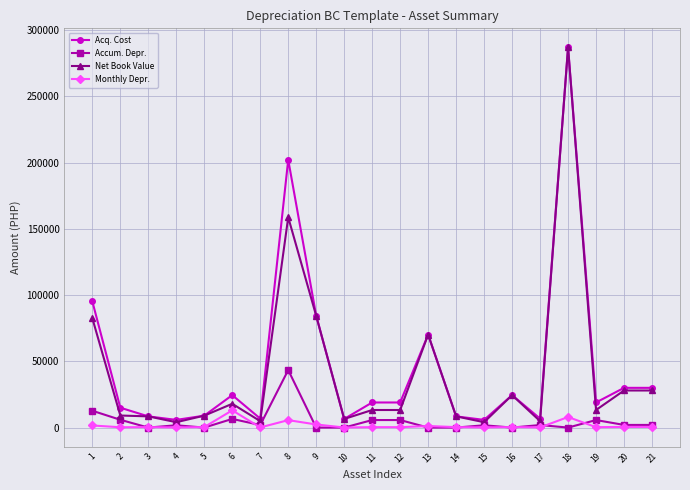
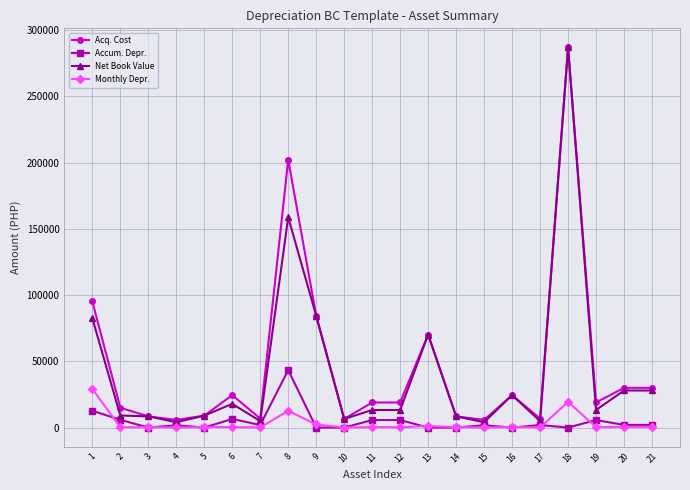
  {
    "Monthly Depr.": {
-     "1": 2000,
+     "1": 29000,
      "2": 0,
-     "6": 13000,
-     "8": 6000,
+     "6": 0,
+     "8": 13000,
      "9": 2000,
      "11": 0,
      "12": 0,
-     "18": 8000,
+     "18": 19000,
      "19": 0
    }
  }
